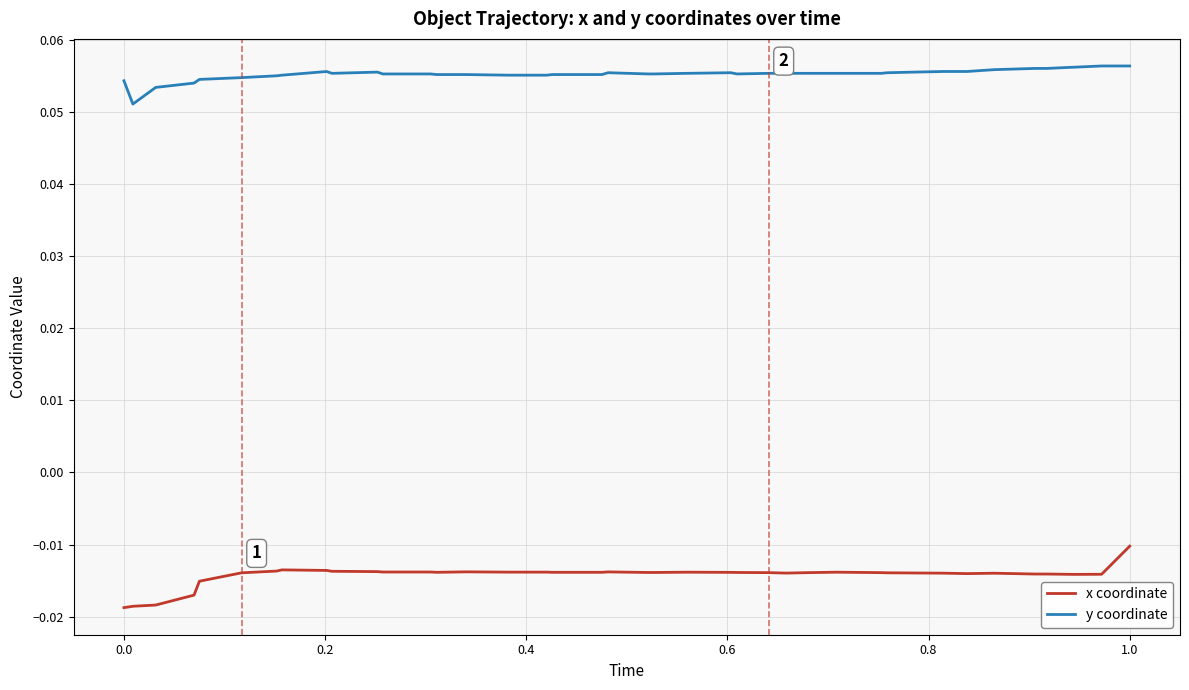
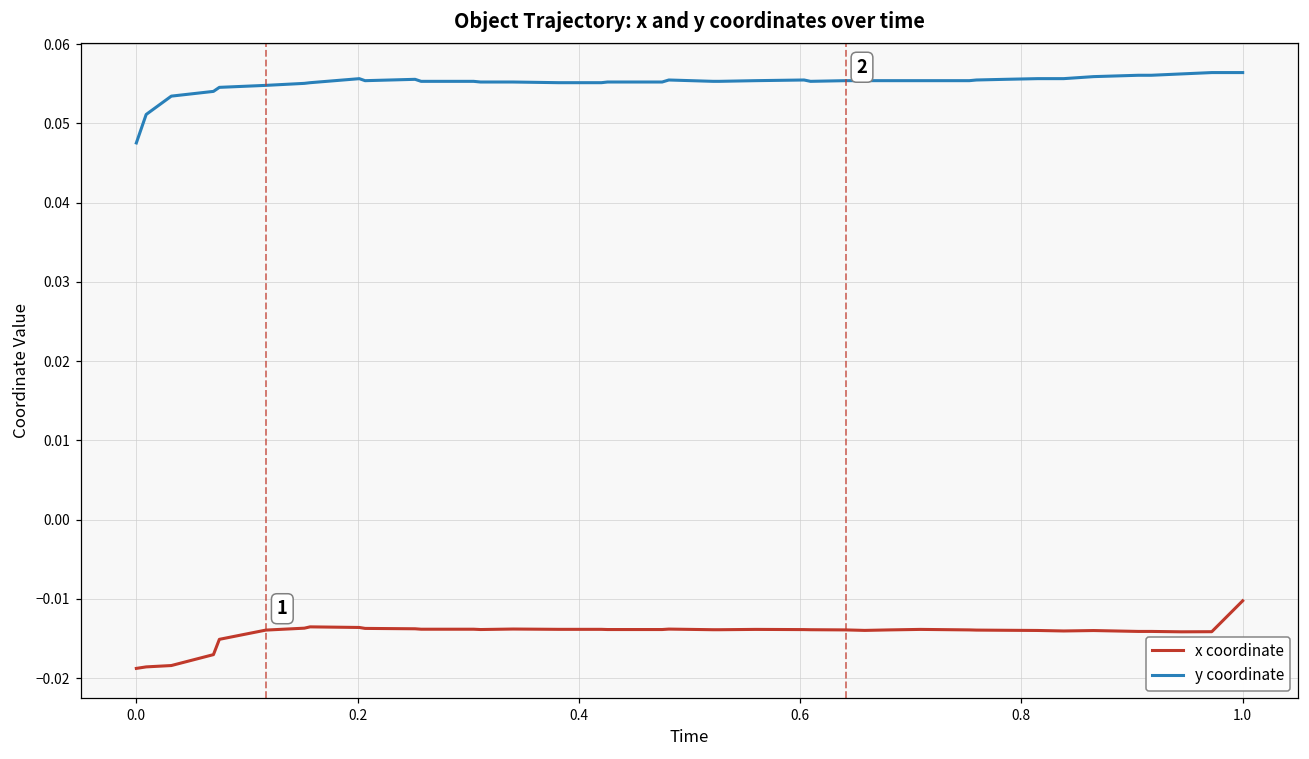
  {
    "x coordinate": {
      "0.0": -0.019,
      "1.0": -0.010
    },
    "y coordinate": {
-     "0.0": 0.054,
+     "0.0": 0.048,
      "1.0": 0.056
    }
  }
